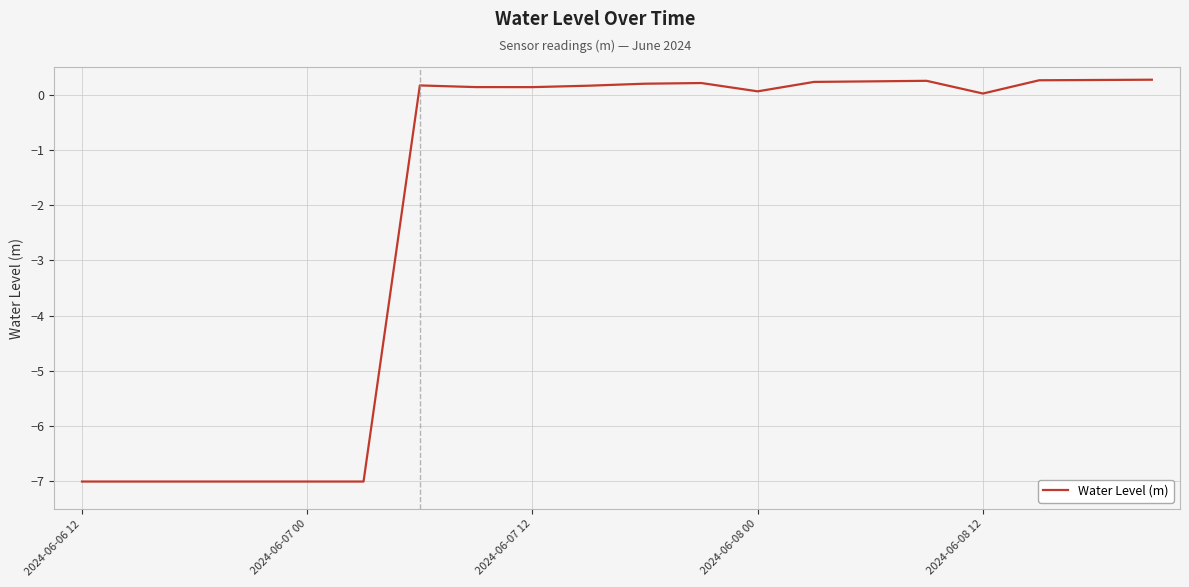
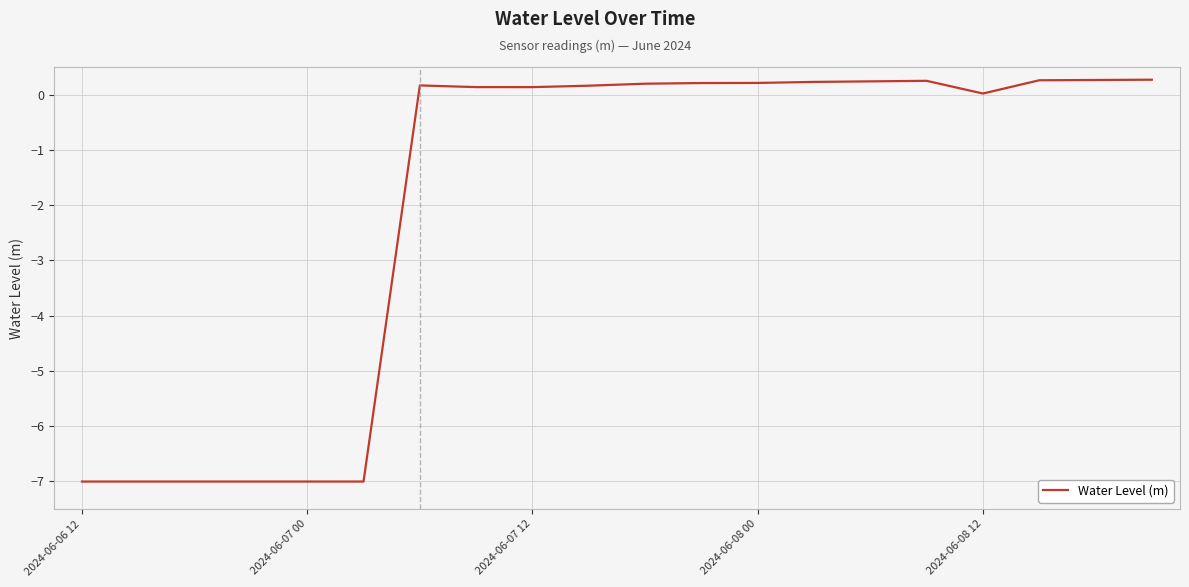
  {
    "2024-06-06 12": -7.0,
    "2024-06-07 00": -7.0,
    "2024-06-07 12": 0.1,
-   "2024-06-08 00": 0.1,
+   "2024-06-08 00": 0.2,
    "2024-06-08 12": 0.0
  }
